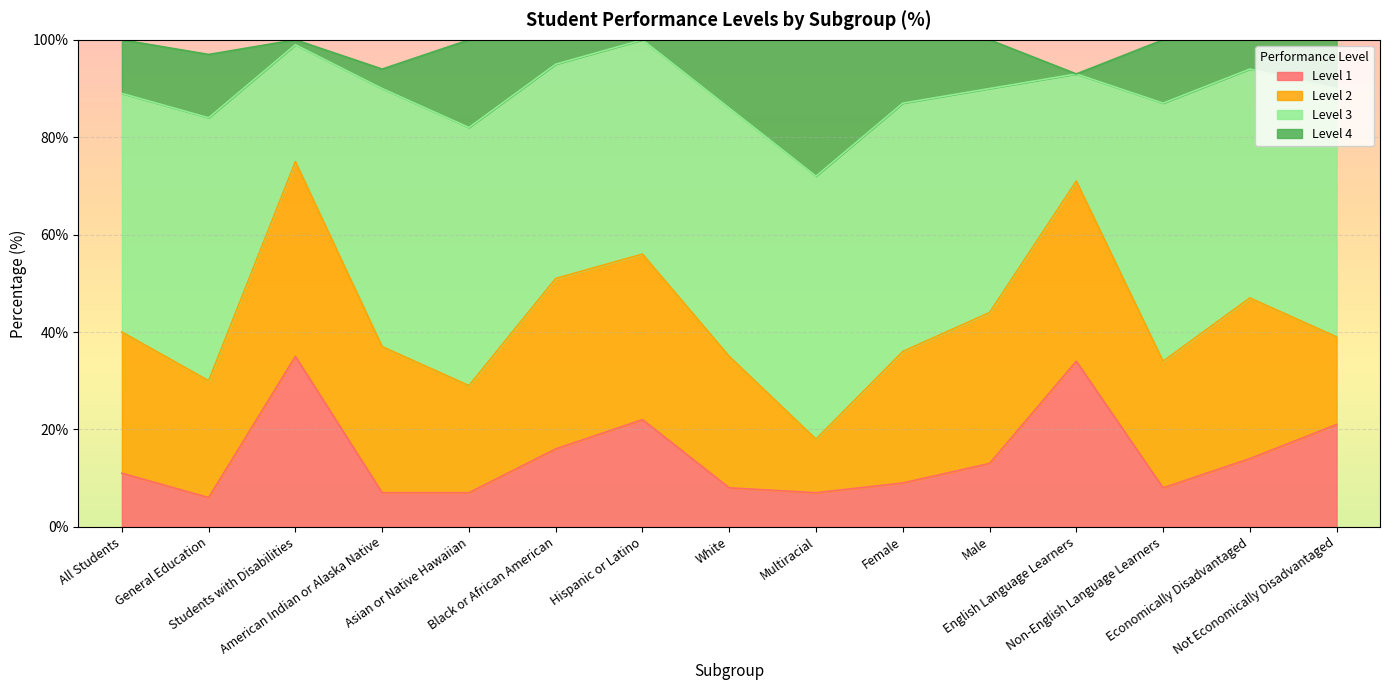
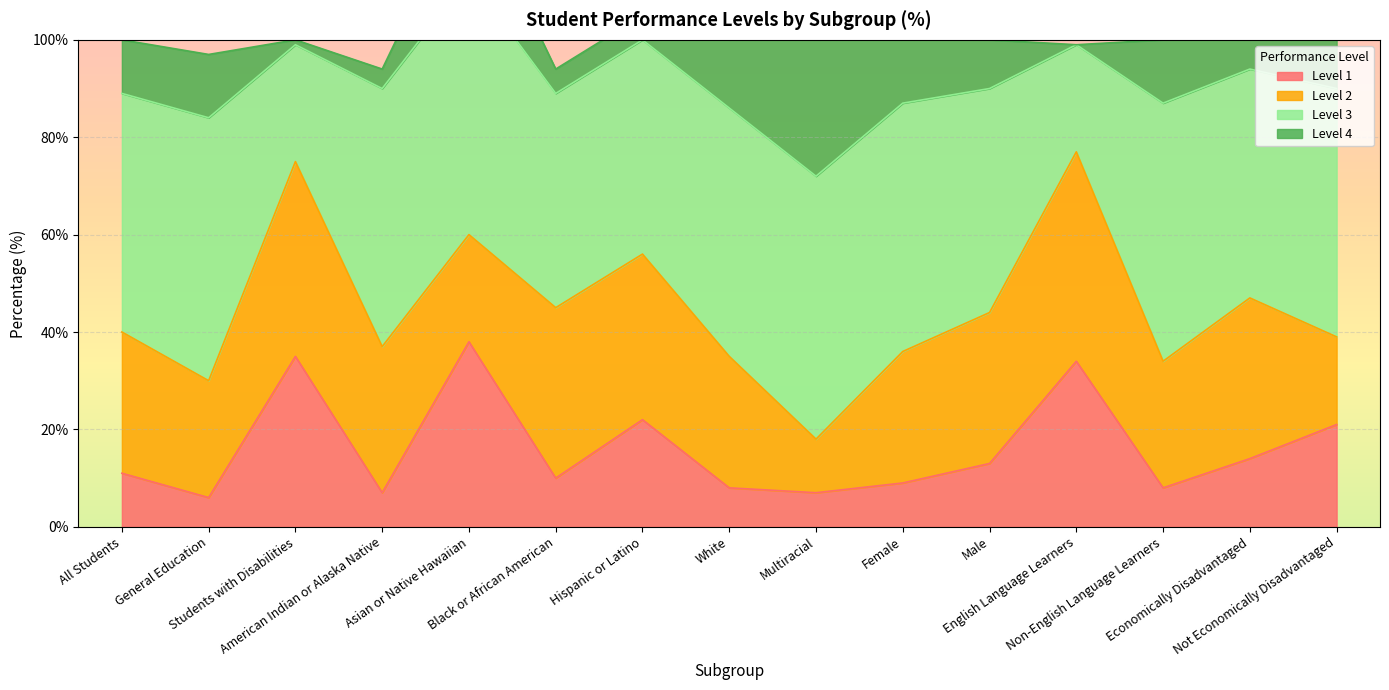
  {
    "Level 1": {
      "All Students": "11%",
      "General Education": "6%",
      "Students with Disabilities": "35%",
      "American Indian or Alaska Native": "7%",
-     "Asian or Native Hawaiian": "7%",
-     "Black or African American": "16%",
+     "Asian or Native Hawaiian": "38%",
+     "Black or African American": "10%",
      "Hispanic or Latino": "22%",
      "White": "8%",
      "Multiracial": "7%",
      "Female": "9%",
      "Male": "13%",
      "English Language Learners": "34%",
      "Non-English Language Learners": "8%",
      "Economically Disadvantaged": "14%",
      "Not Economically Disadvantaged": "21%"
    },
    "Level 2": {
      "All Students": "29%",
      "General Education": "24%",
      "Students with Disabilities": "40%",
      "American Indian or Alaska Native": "30%",
      "Asian or Native Hawaiian": "22%",
      "Black or African American": "35%",
      "Hispanic or Latino": "34%",
      "White": "27%",
      "Multiracial": "11%",
      "Female": "27%",
      "Male": "31%",
-     "English Language Learners": "37%",
+     "English Language Learners": "43%",
      "Non-English Language Learners": "26%",
      "Economically Disadvantaged": "33%",
      "Not Economically Disadvantaged": "18%"
    },
    "Level 3": {
      "All Students": "49%",
      "General Education": "54%",
      "Students with Disabilities": "24%",
      "American Indian or Alaska Native": "53%",
      "Black or African American": "44%",
      "Hispanic or Latino": "44%",
      "White": "51%",
      "Multiracial": "54%",
      "Female": "51%",
      "Male": "46%",
      "Non-English Language Learners": "53%",
      "Economically Disadvantaged": "47%"
    },
    "Level 4": {
      "All Students": "11%",
      "General Education": "13%",
      "Students with Disabilities": "1%",
      "American Indian or Alaska Native": "4%",
      "Black or African American": "5%",
      "White": "14%",
      "Multiracial": "28%",
      "Female": "13%",
      "Male": "10%",
      "Non-English Language Learners": "13%",
      "Economically Disadvantaged": "6%"
    }
  }
